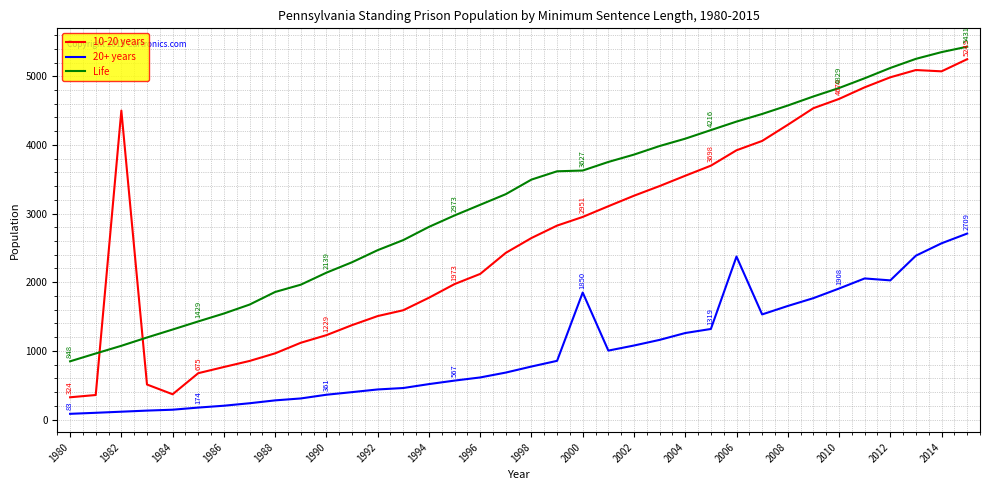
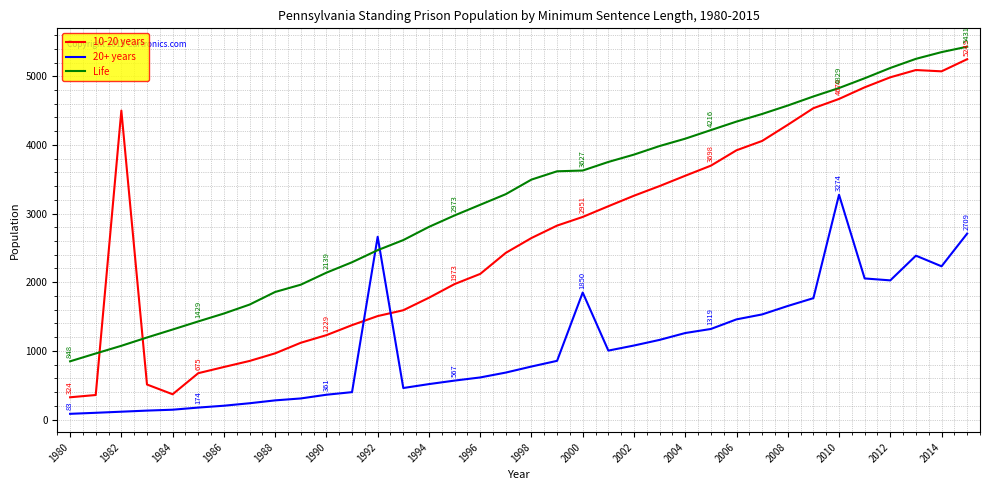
  {
    "10-20 years": {
      "1980": 324,
      "1990": 1229,
      "2000": 2951
    },
    "20+ years": {
      "1980": 83,
      "1990": 361,
-     "1992": 400,
+     "1992": 2700,
      "2000": 1850,
-     "2006": 2400,
-     "2010": 1908,
-     "2014": 2600
+     "2006": 1500,
+     "2010": 3274,
+     "2014": 2200
    },
    "Life": {
      "1980": 848,
      "1990": 2139,
      "2000": 3627
    }
  }
